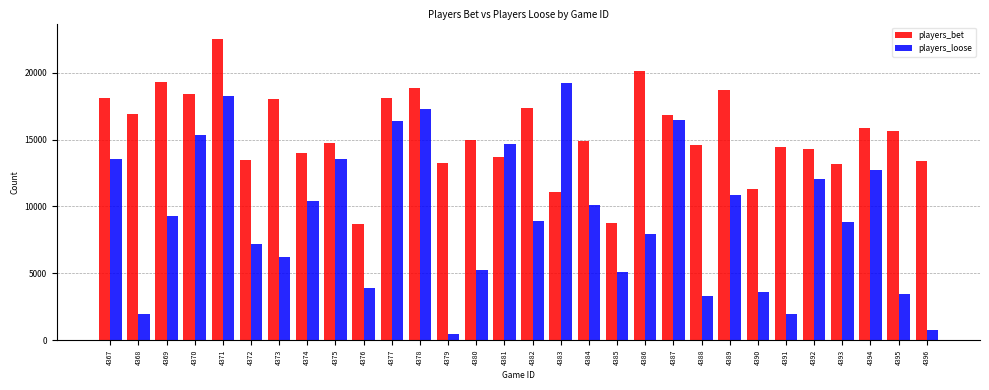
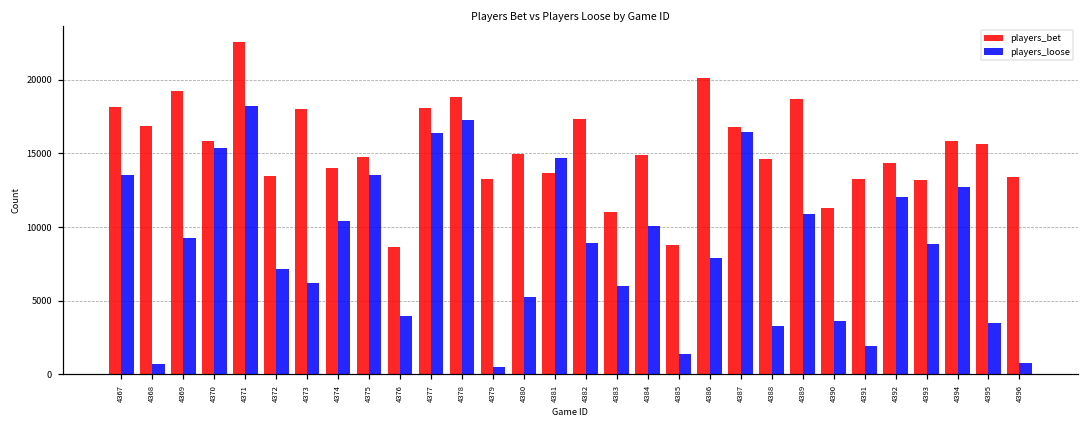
  {
    "players_bet": {
      "4367": 18100,
      "4368": 16900,
      "4369": 19300,
-     "4370": 18400,
+     "4370": 15800,
      "4371": 22500,
      "4372": 13500,
      "4373": 18100,
      "4374": 14000,
      "4375": 14800,
      "4376": 8700,
      "4377": 18100,
      "4378": 18800,
      "4379": 13200,
      "4380": 14900,
      "4381": 13700,
      "4382": 17400,
      "4383": 11000,
      "4384": 14900,
      "4385": 8700,
      "4386": 20100,
      "4387": 16800,
      "4388": 14600,
      "4389": 18700,
      "4390": 11300,
-     "4391": 14400,
+     "4391": 13300,
      "4392": 14300,
      "4393": 13200,
      "4394": 15800,
      "4395": 15700,
      "4396": 13400
    },
    "players_loose": {
      "4367": 13500,
-     "4368": 2000,
+     "4368": 700,
      "4369": 9300,
      "4370": 15400,
      "4371": 18200,
      "4372": 7200,
      "4373": 6200,
      "4374": 10400,
      "4375": 13500,
      "4376": 3900,
      "4377": 16400,
      "4378": 17300,
      "4379": 500,
      "4380": 5300,
      "4381": 14700,
      "4382": 8900,
-     "4383": 19200,
+     "4383": 6000,
      "4384": 10100,
-     "4385": 5100,
+     "4385": 1400,
      "4386": 7900,
      "4387": 16400,
      "4388": 3300,
      "4389": 10900,
      "4390": 3600,
      "4391": 1900,
      "4392": 12000,
      "4393": 8800,
      "4394": 12700,
      "4395": 3500,
      "4396": 700
    }
  }
